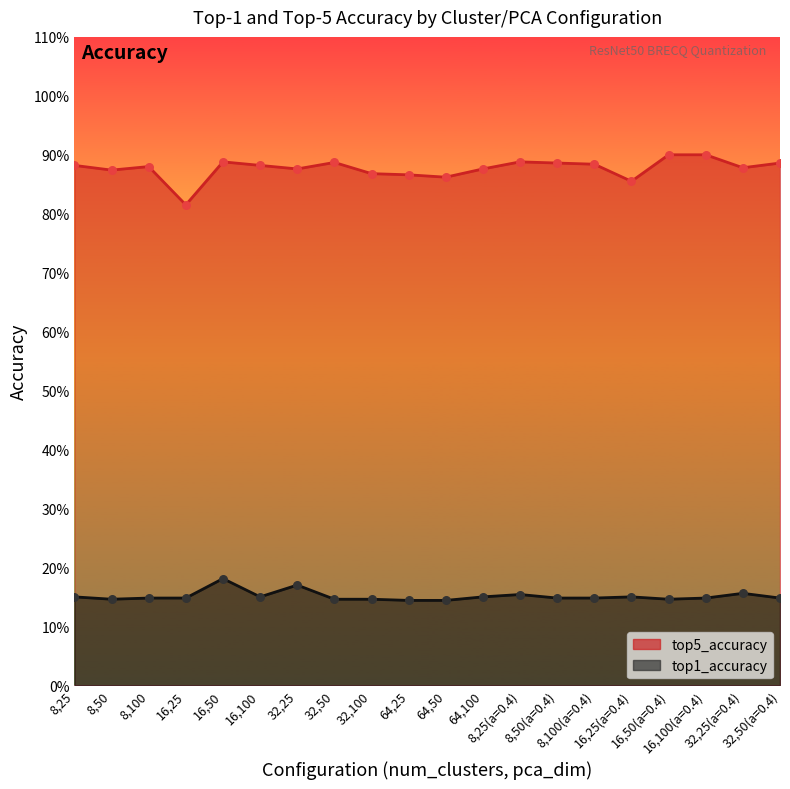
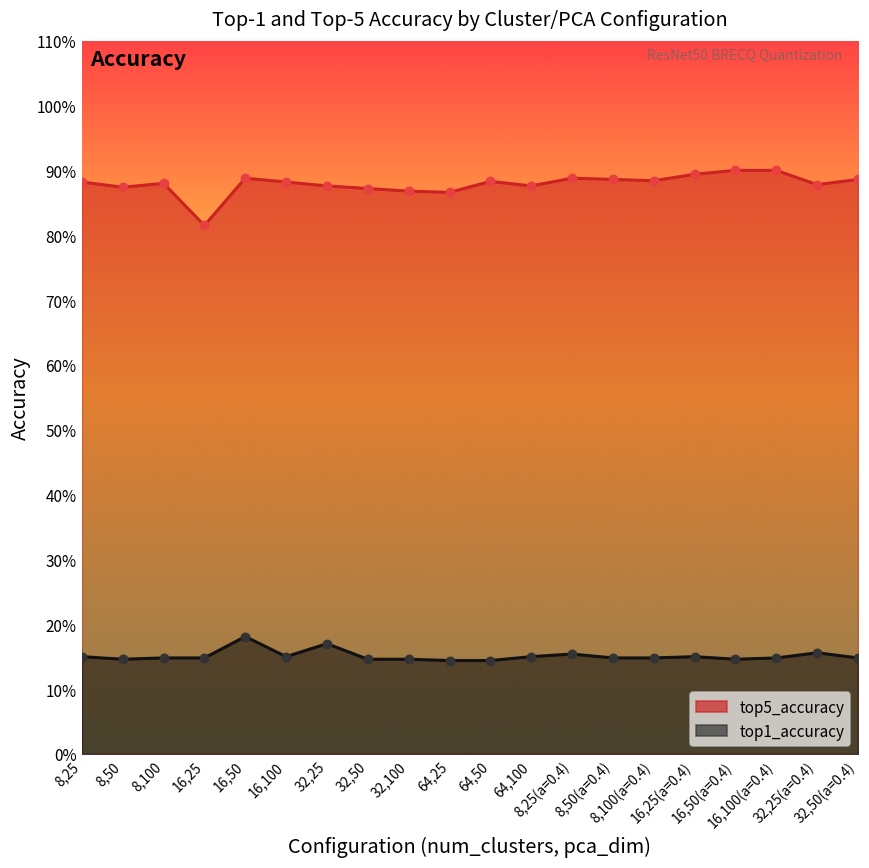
  {
    "top5_accuracy": {
      "8,25": "88%",
      "8,50": "87%",
      "8,100": "88%",
      "16,25": "82%",
      "16,50": "89%",
      "16,100": "88%",
      "32,25": "88%",
-     "32,50": "89%",
+     "32,50": "87%",
      "32,100": "87%",
      "64,25": "87%",
-     "64,50": "86%",
+     "64,50": "88%",
      "64,100": "88%",
      "8,25(a=0.4)": "89%",
      "8,50(a=0.4)": "89%",
      "8,100(a=0.4)": "88%",
-     "16,25(a=0.4)": "86%",
+     "16,25(a=0.4)": "89%",
      "16,50(a=0.4)": "90%",
      "16,100(a=0.4)": "90%",
      "32,25(a=0.4)": "88%",
      "32,50(a=0.4)": "89%"
    },
    "top1_accuracy": {
      "8,25": "15%",
      "8,50": "15%",
      "8,100": "15%",
      "16,25": "15%",
      "16,50": "18%",
      "16,100": "15%",
      "32,25": "17%",
      "32,50": "15%",
      "32,100": "15%",
      "64,25": "14%",
      "64,50": "14%",
      "64,100": "15%",
      "8,25(a=0.4)": "15%",
      "8,50(a=0.4)": "15%",
      "8,100(a=0.4)": "15%",
      "16,25(a=0.4)": "15%",
      "16,50(a=0.4)": "15%",
      "16,100(a=0.4)": "15%",
      "32,25(a=0.4)": "16%",
      "32,50(a=0.4)": "15%"
    }
  }
